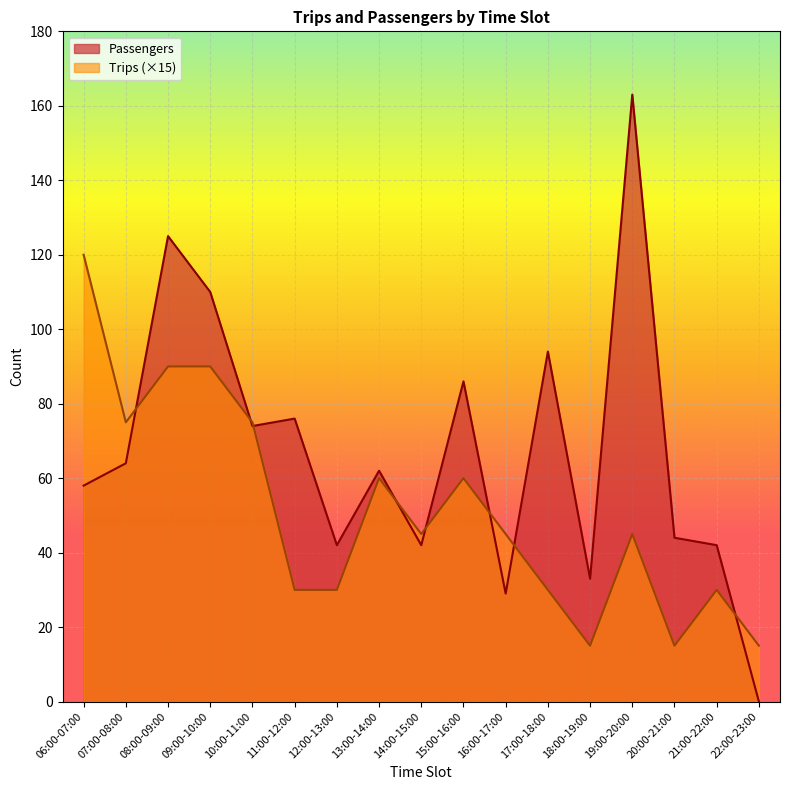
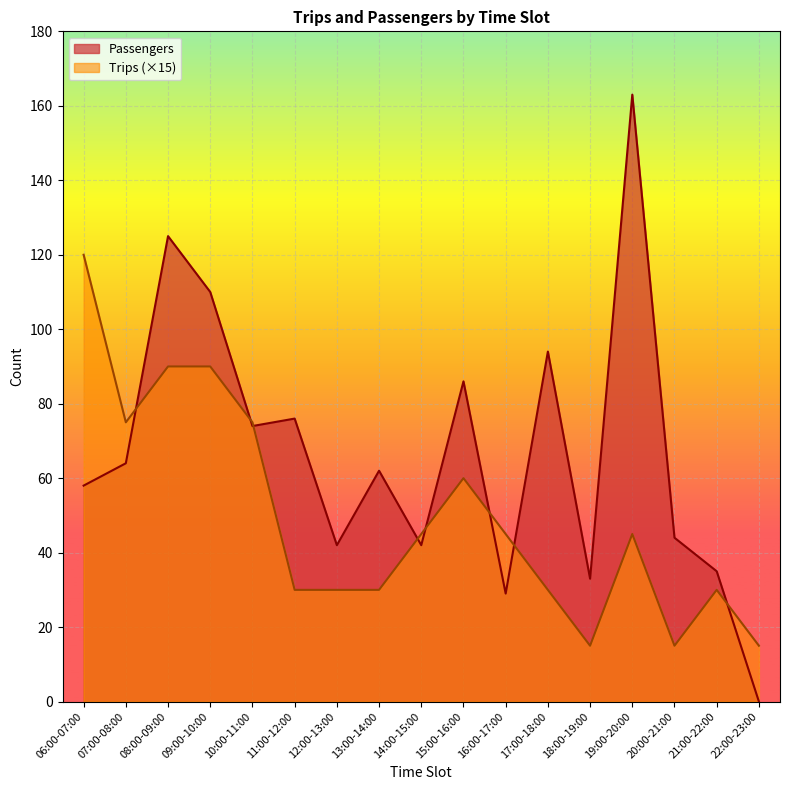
  {
    "Passengers": {
      "06:00-07:00": 58,
      "07:00-08:00": 64,
      "08:00-09:00": 125,
      "09:00-10:00": 110,
      "10:00-11:00": 74,
      "11:00-12:00": 76,
      "12:00-13:00": 42,
      "13:00-14:00": 62,
      "14:00-15:00": 42,
      "15:00-16:00": 86,
      "16:00-17:00": 29,
      "17:00-18:00": 94,
      "18:00-19:00": 33,
      "19:00-20:00": 163,
      "20:00-21:00": 44,
-     "21:00-22:00": 42,
+     "21:00-22:00": 35,
      "22:00-23:00": 0
    },
    "Trips (×15)": {
      "06:00-07:00": 120,
      "07:00-08:00": 75,
      "08:00-09:00": 90,
      "09:00-10:00": 90,
      "10:00-11:00": 75,
      "11:00-12:00": 30,
      "12:00-13:00": 30,
-     "13:00-14:00": 60,
+     "13:00-14:00": 30,
      "14:00-15:00": 45,
      "15:00-16:00": 60,
      "16:00-17:00": 45,
      "17:00-18:00": 30,
      "18:00-19:00": 15,
      "19:00-20:00": 45,
      "20:00-21:00": 15,
      "21:00-22:00": 30,
      "22:00-23:00": 15
    }
  }
